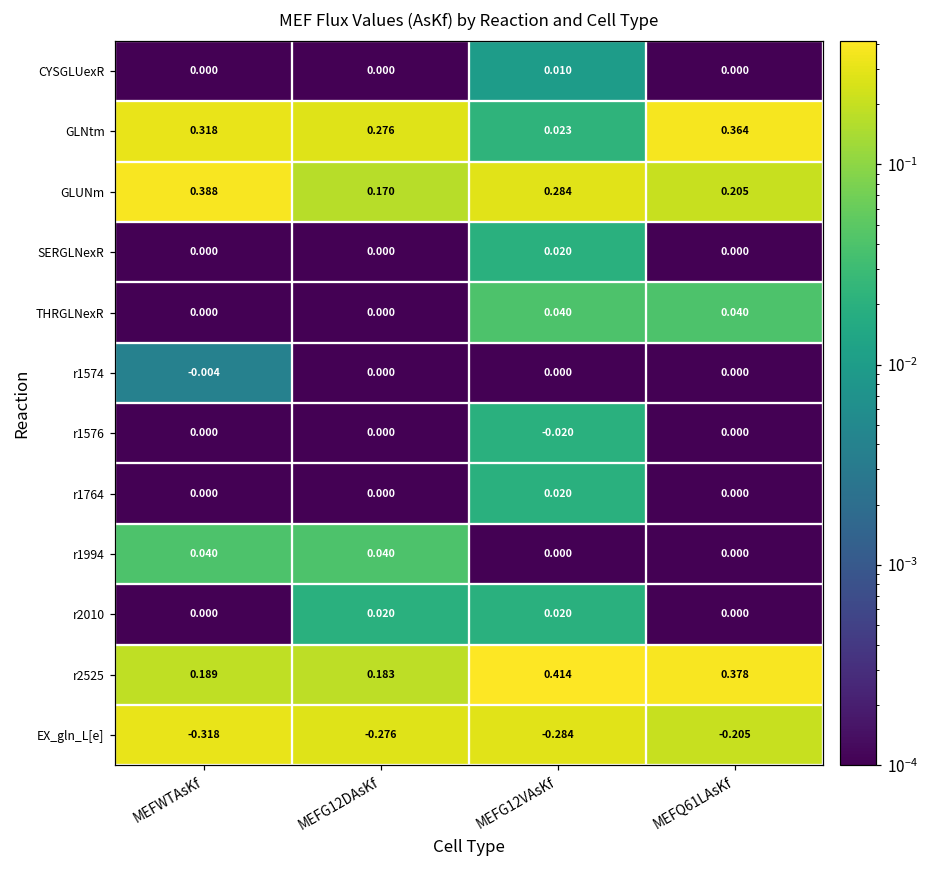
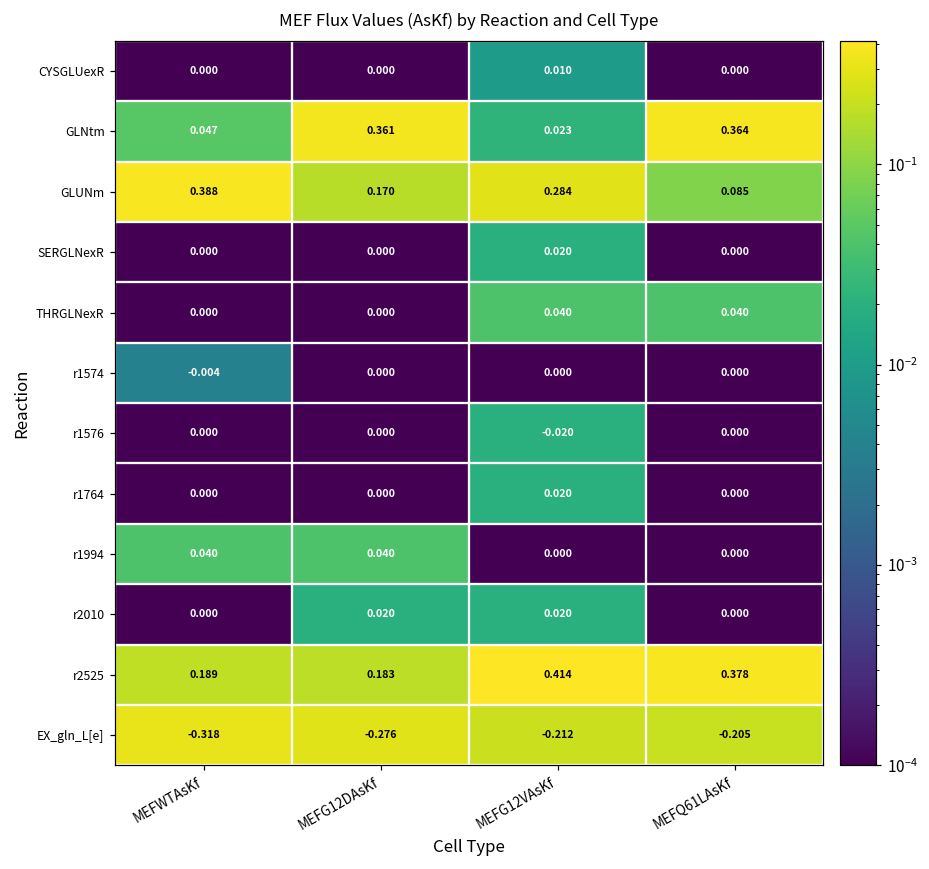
  {
    "CYSGLUexR": {
      "MEFWTAsKf": 0.000,
      "MEFG12DAsKf": 0.000,
      "MEFG12VAsKf": 0.010,
      "MEFQ61LAsKf": 0.000
    },
    "GLNtm": {
-     "MEFWTAsKf": 0.318,
-     "MEFG12DAsKf": 0.276,
+     "MEFWTAsKf": 0.047,
+     "MEFG12DAsKf": 0.361,
      "MEFG12VAsKf": 0.023,
      "MEFQ61LAsKf": 0.364
    },
    "GLUNm": {
      "MEFWTAsKf": 0.388,
      "MEFG12DAsKf": 0.170,
      "MEFG12VAsKf": 0.284,
-     "MEFQ61LAsKf": 0.205
+     "MEFQ61LAsKf": 0.085
    },
    "SERGLNexR": {
      "MEFWTAsKf": 0.000,
      "MEFG12DAsKf": 0.000,
      "MEFG12VAsKf": 0.020,
      "MEFQ61LAsKf": 0.000
    },
    "THRGLNexR": {
      "MEFWTAsKf": 0.000,
      "MEFG12DAsKf": 0.000,
      "MEFG12VAsKf": 0.040,
      "MEFQ61LAsKf": 0.040
    },
    "r1574": {
      "MEFWTAsKf": -0.004,
      "MEFG12DAsKf": 0.000,
      "MEFG12VAsKf": 0.000,
      "MEFQ61LAsKf": 0.000
    },
    "r1576": {
      "MEFWTAsKf": 0.000,
      "MEFG12DAsKf": 0.000,
      "MEFG12VAsKf": -0.020,
      "MEFQ61LAsKf": 0.000
    },
    "r1764": {
      "MEFWTAsKf": 0.000,
      "MEFG12DAsKf": 0.000,
      "MEFG12VAsKf": 0.020,
      "MEFQ61LAsKf": 0.000
    },
    "r1994": {
      "MEFWTAsKf": 0.040,
      "MEFG12DAsKf": 0.040,
      "MEFG12VAsKf": 0.000,
      "MEFQ61LAsKf": 0.000
    },
    "r2010": {
      "MEFWTAsKf": 0.000,
      "MEFG12DAsKf": 0.020,
      "MEFG12VAsKf": 0.020,
      "MEFQ61LAsKf": 0.000
    },
    "r2525": {
      "MEFWTAsKf": 0.189,
      "MEFG12DAsKf": 0.183,
      "MEFG12VAsKf": 0.414,
      "MEFQ61LAsKf": 0.378
    },
    "EX_gln_L[e]": {
      "MEFWTAsKf": -0.318,
      "MEFG12DAsKf": -0.276,
-     "MEFG12VAsKf": -0.284,
+     "MEFG12VAsKf": -0.212,
      "MEFQ61LAsKf": -0.205
    }
  }
